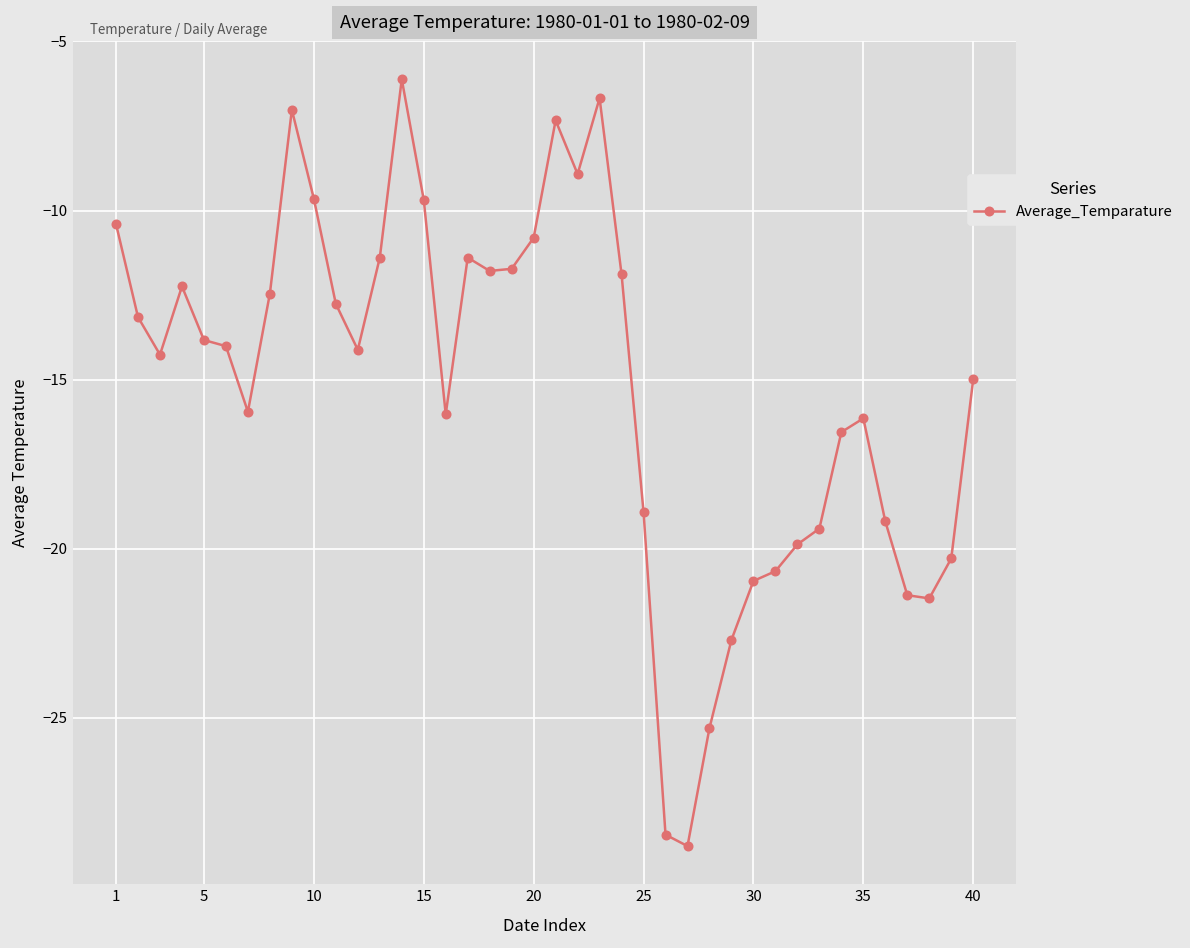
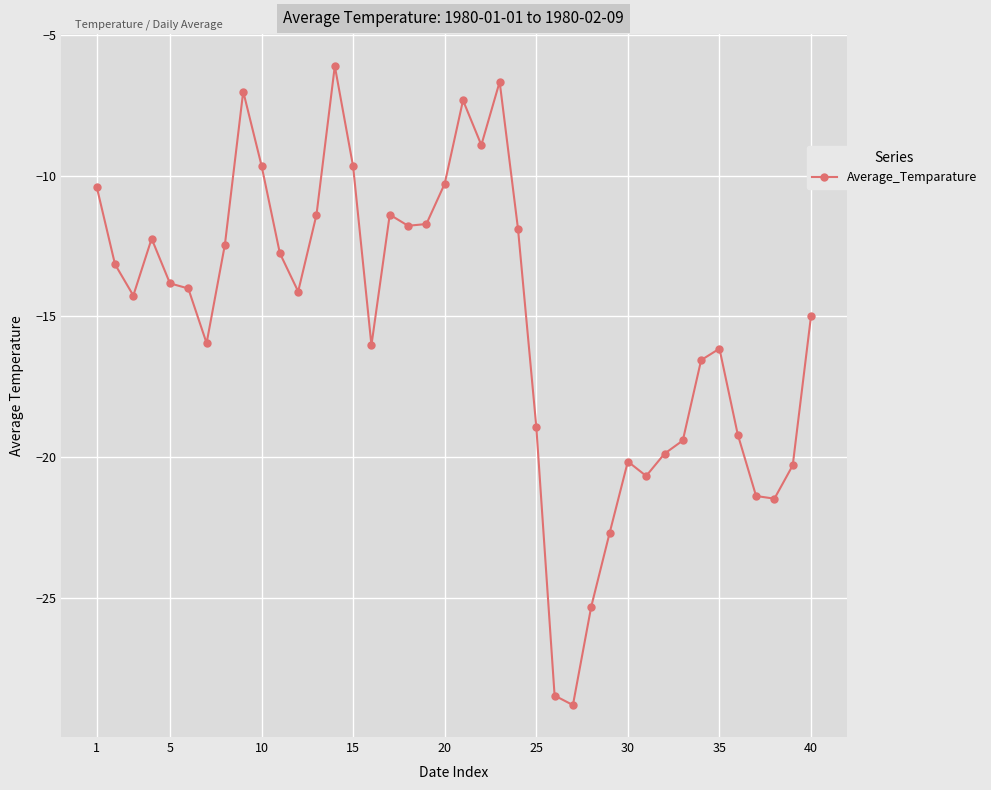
  {
    "1": -10.4,
    "5": -13.8,
    "10": -9.6,
    "15": -9.7,
-   "20": -10.8,
+   "20": -10.3,
    "25": -18.9,
-   "30": -20.9,
+   "30": -20.1,
    "35": -16.1,
    "40": -15.0
  }
